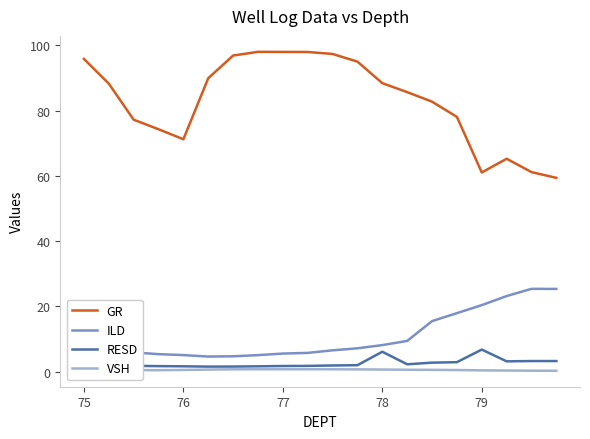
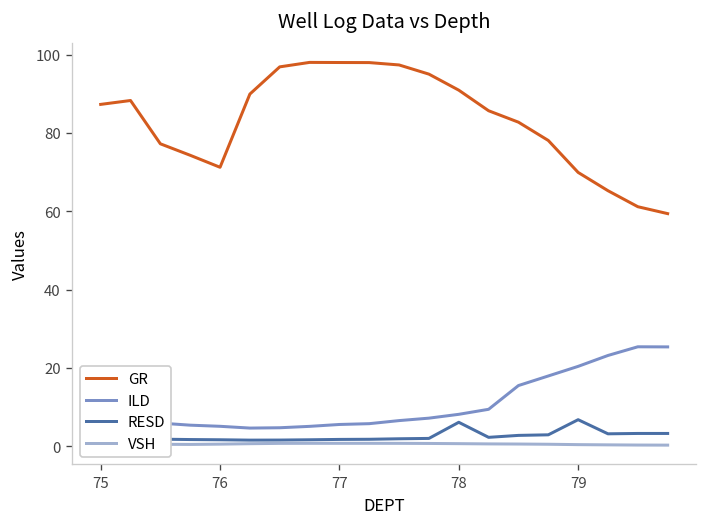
  {
    "GR": {
-     "75": 96,
+     "75": 87,
      "76": 71,
      "77": 98,
-     "78": 88,
-     "79": 61
+     "78": 91,
+     "79": 70
    },
    "RESD": {
      "76": 2,
      "77": 2,
      "78": 6,
      "79": 7
    }
  }
